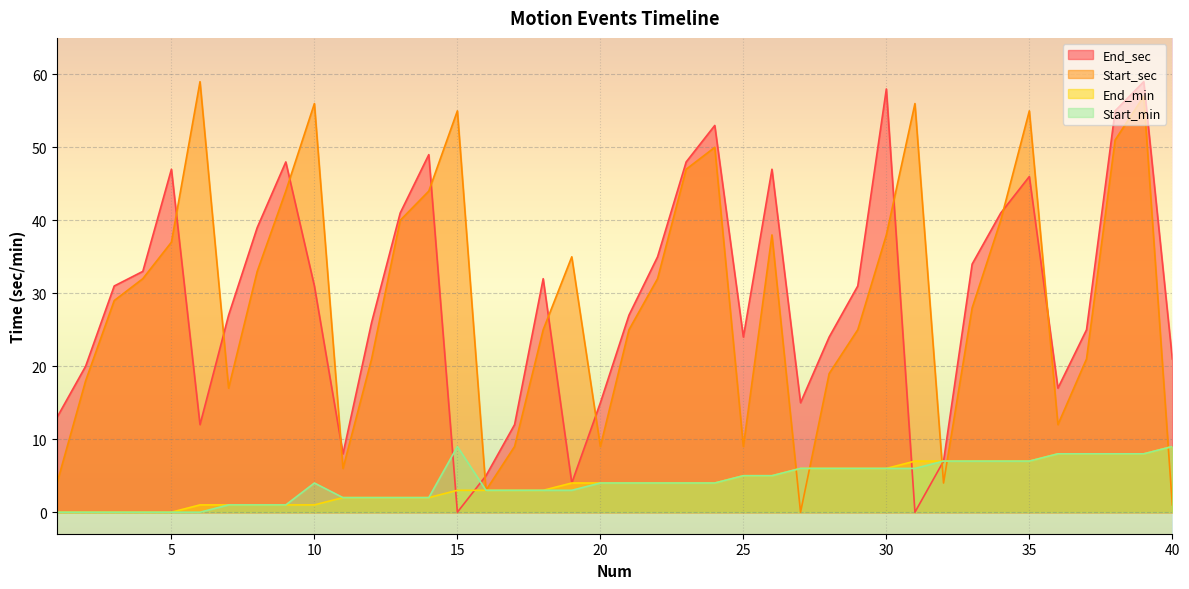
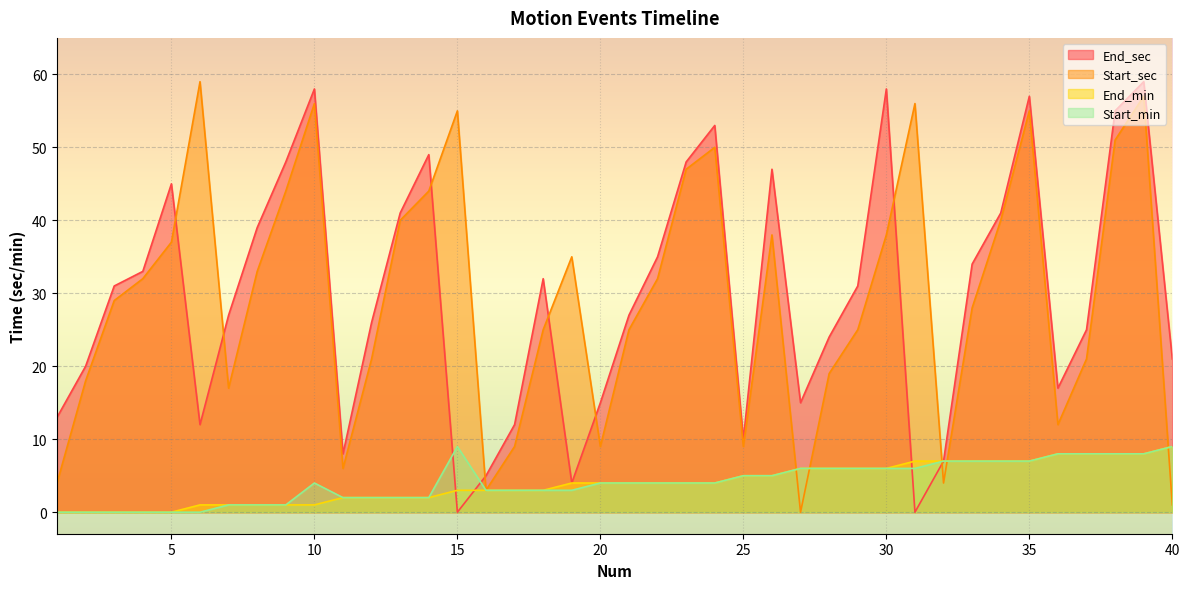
  {
    "End_sec": {
-     "5": 47,
-     "10": 31,
+     "5": 45,
+     "10": 58,
      "15": 0,
      "20": 15,
-     "25": 24,
+     "25": 10,
      "30": 58,
-     "35": 46,
+     "35": 57,
      "40": 21
    },
    "Start_min": {
      "10": 4,
      "15": 9
    }
  }
